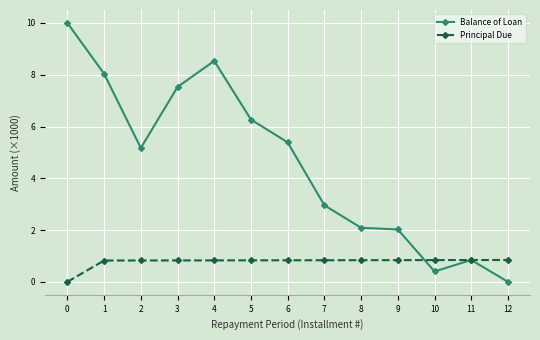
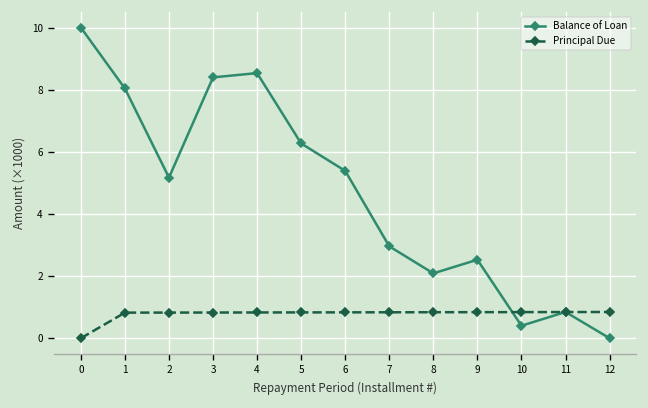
  {
    "Balance of Loan": {
      "0": 10.0,
      "1": 8.0,
      "2": 5.2,
-     "3": 7.5,
+     "3": 8.4,
      "4": 8.5,
      "5": 6.3,
      "6": 5.4,
      "7": 3.0,
      "8": 2.1,
-     "9": 2.0,
+     "9": 2.5,
      "10": 0.4,
      "12": 0.0
    },
    "Principal Due": {
      "0": 0.0,
      "1": 0.8,
      "2": 0.8,
      "3": 0.8,
      "4": 0.8,
      "5": 0.8,
      "6": 0.8,
      "7": 0.8,
      "8": 0.8,
      "9": 0.8,
      "10": 0.8,
      "12": 0.8
    }
  }
